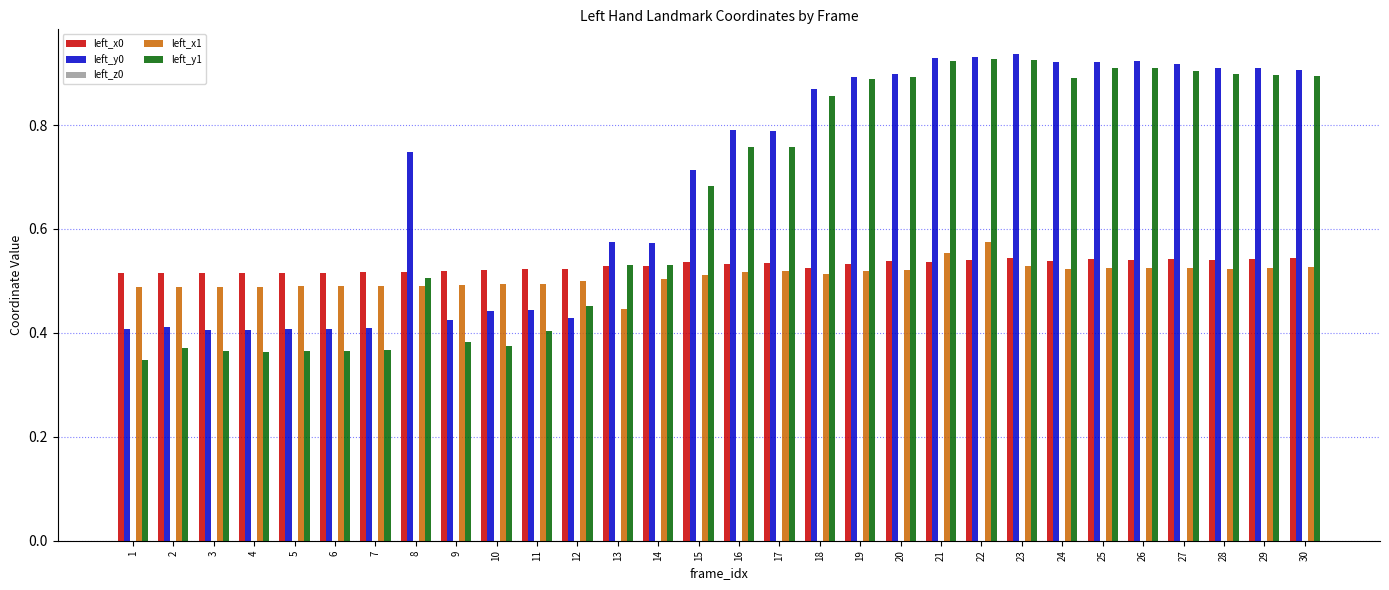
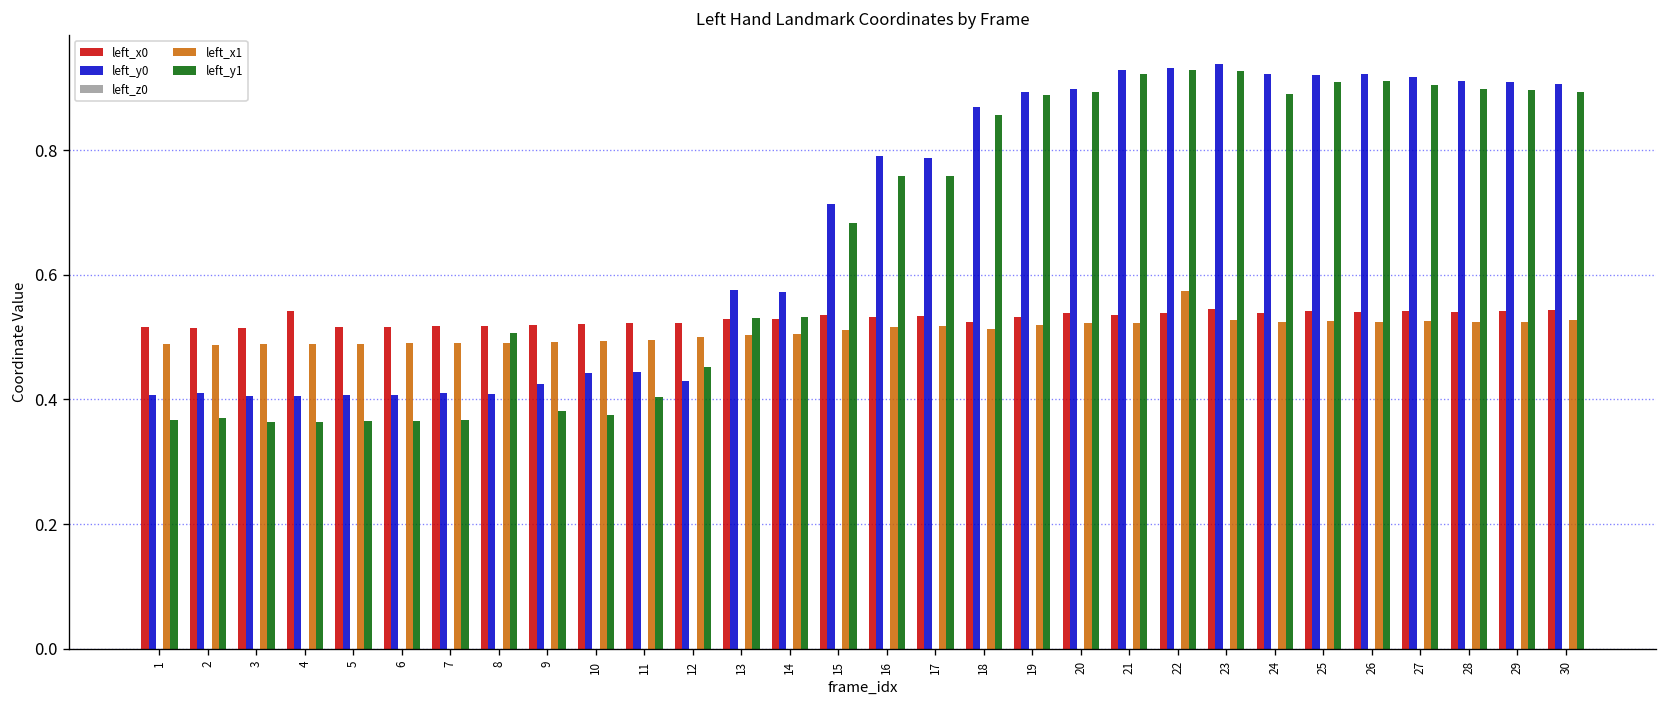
  {
    "left_x0": {
      "1": 0.52,
      "2": 0.51,
      "3": 0.51,
-     "4": 0.52,
+     "4": 0.54,
      "5": 0.52,
      "6": 0.52,
      "7": 0.52,
      "8": 0.52,
      "9": 0.52,
      "10": 0.52,
      "11": 0.52,
      "12": 0.52,
      "13": 0.53,
      "14": 0.53,
      "15": 0.54,
      "16": 0.53,
      "17": 0.53,
      "18": 0.52,
      "19": 0.53,
      "20": 0.54,
      "21": 0.54,
      "22": 0.54,
      "23": 0.54,
      "24": 0.54,
      "25": 0.54,
      "26": 0.54,
      "27": 0.54,
      "28": 0.54,
      "29": 0.54,
      "30": 0.54
    },
    "left_y0": {
      "1": 0.41,
      "2": 0.41,
      "3": 0.41,
      "4": 0.41,
      "5": 0.41,
      "6": 0.41,
      "7": 0.41,
-     "8": 0.75,
+     "8": 0.41,
      "9": 0.42,
      "10": 0.44,
      "11": 0.44,
      "12": 0.43,
      "13": 0.58,
      "14": 0.57,
      "15": 0.71,
      "16": 0.79,
      "17": 0.79,
      "18": 0.87,
      "19": 0.89,
      "20": 0.90,
      "21": 0.93,
      "22": 0.93,
      "23": 0.94,
      "24": 0.92,
      "25": 0.92,
      "26": 0.92,
      "27": 0.92,
      "28": 0.91,
      "29": 0.91,
      "30": 0.91
    },
    "left_z0": {
      "1": 0.00,
      "2": 0.00,
      "3": 0.00,
      "4": 0.00,
      "5": 0.00,
      "6": 0.00,
      "7": 0.00,
      "8": 0.00,
      "9": 0.00,
      "10": 0.00,
      "11": 0.00,
      "12": 0.00,
      "13": 0.00,
      "14": 0.00,
      "15": 0.00,
      "16": 0.00,
      "17": 0.00,
      "18": 0.00,
      "19": 0.00,
      "20": 0.00,
      "21": 0.00,
      "22": 0.00,
      "23": 0.00,
      "24": 0.00,
      "25": 0.00,
      "26": 0.00,
      "27": 0.00,
      "28": 0.00,
      "29": 0.00,
      "30": 0.00
    },
    "left_x1": {
      "1": 0.49,
      "2": 0.49,
      "3": 0.49,
      "4": 0.49,
      "5": 0.49,
      "6": 0.49,
      "7": 0.49,
      "8": 0.49,
      "9": 0.49,
      "10": 0.49,
      "11": 0.49,
      "12": 0.50,
-     "13": 0.45,
+     "13": 0.50,
      "14": 0.50,
      "15": 0.51,
      "16": 0.52,
      "17": 0.52,
      "18": 0.51,
      "19": 0.52,
      "20": 0.52,
-     "21": 0.55,
+     "21": 0.52,
      "22": 0.57,
      "23": 0.53,
      "24": 0.52,
      "25": 0.53,
      "26": 0.52,
      "27": 0.53,
      "28": 0.52,
      "29": 0.53,
      "30": 0.53
    },
    "left_y1": {
-     "1": 0.35,
+     "1": 0.37,
      "2": 0.37,
      "3": 0.36,
      "4": 0.36,
      "5": 0.36,
      "6": 0.36,
      "7": 0.37,
      "8": 0.51,
      "9": 0.38,
      "10": 0.37,
      "11": 0.40,
      "12": 0.45,
      "13": 0.53,
      "14": 0.53,
      "15": 0.68,
      "16": 0.76,
      "17": 0.76,
      "18": 0.86,
      "19": 0.89,
      "20": 0.89,
      "21": 0.92,
      "22": 0.93,
      "23": 0.93,
      "24": 0.89,
      "25": 0.91,
      "26": 0.91,
      "27": 0.90,
      "28": 0.90,
      "29": 0.90,
      "30": 0.89
    }
  }
